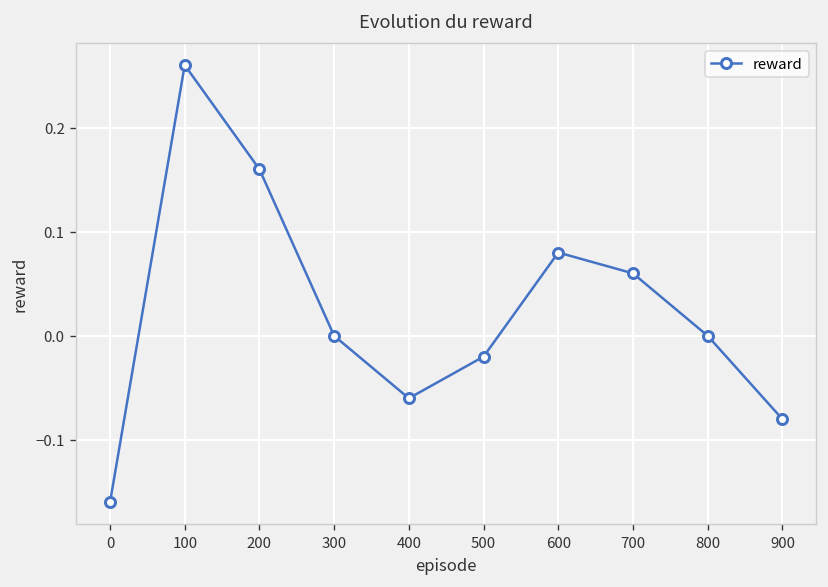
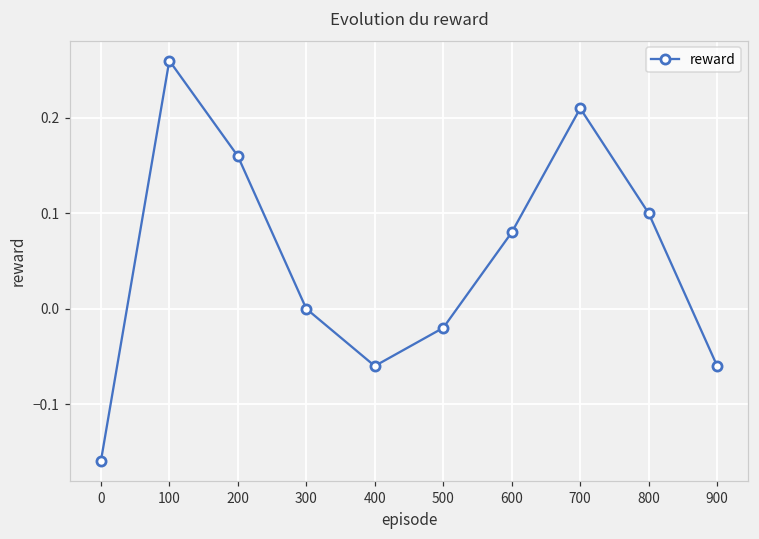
  {
    "0": -0.16,
    "100": 0.26,
    "200": 0.16,
    "300": 0.00,
    "400": -0.06,
    "500": -0.02,
    "600": 0.08,
-   "700": 0.06,
-   "800": 0.0,
-   "900": -0.08
+   "700": 0.21,
+   "800": 0.1,
+   "900": -0.06
  }
